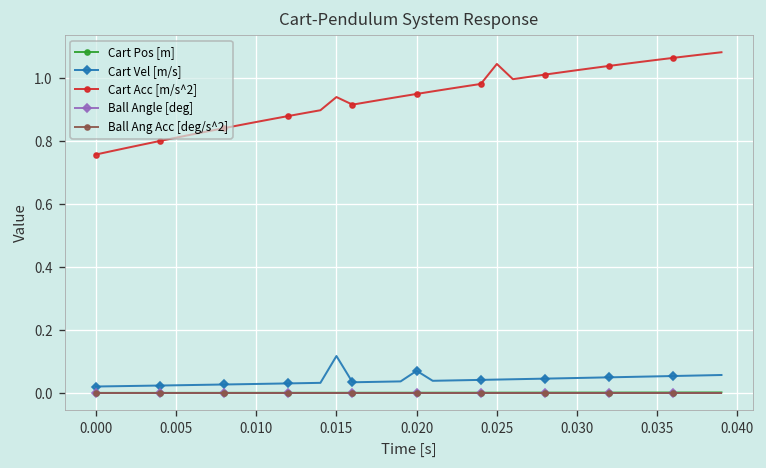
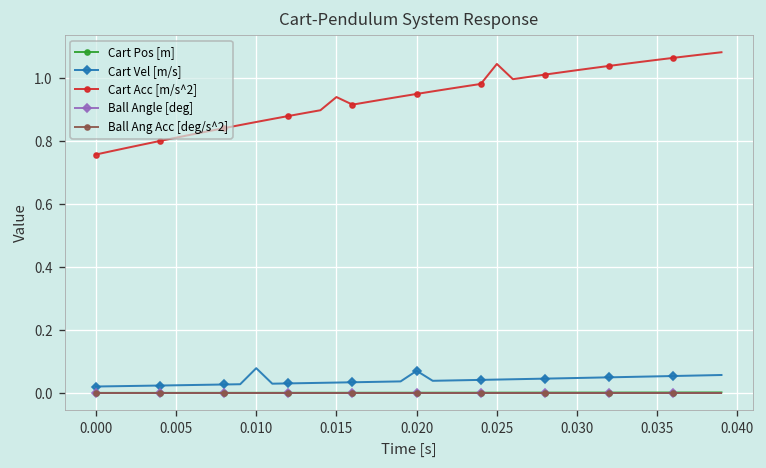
  {
    "Cart Vel [m/s]": {
      "0.000": 0.02,
      "0.005": 0.02,
-     "0.010": 0.03,
-     "0.015": 0.12,
+     "0.010": 0.08,
+     "0.015": 0.03,
      "0.020": 0.07,
      "0.025": 0.04,
      "0.030": 0.05,
      "0.035": 0.05
    },
    "Cart Acc [m/s^2]": {
      "0.000": 0.76,
      "0.010": 0.86,
      "0.015": 0.94,
      "0.020": 0.95,
      "0.025": 1.05,
      "0.030": 1.03,
      "0.035": 1.06
    }
  }
